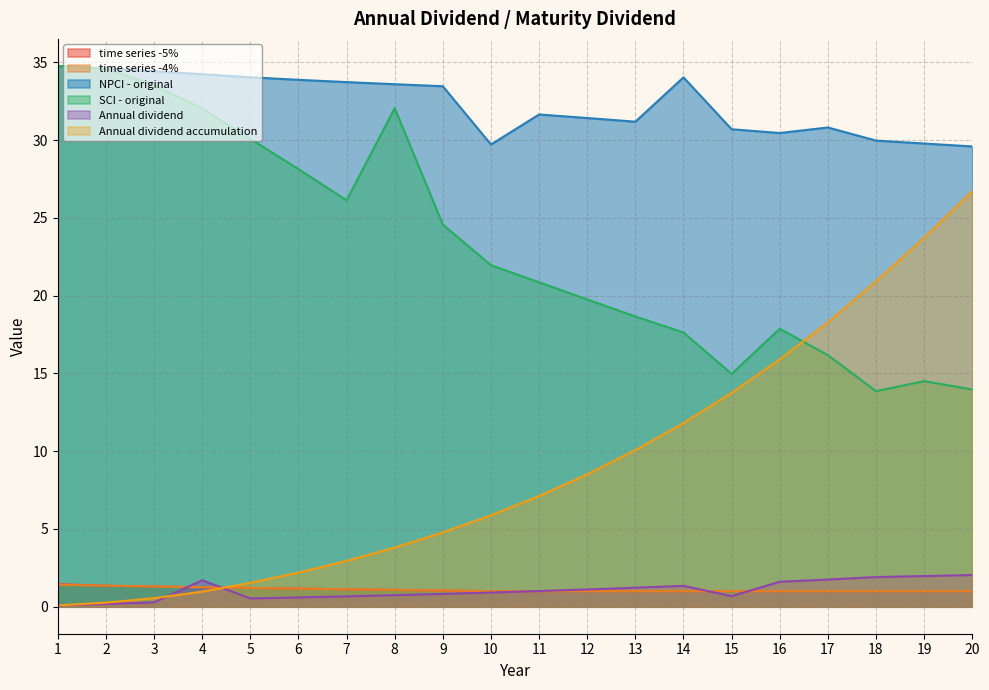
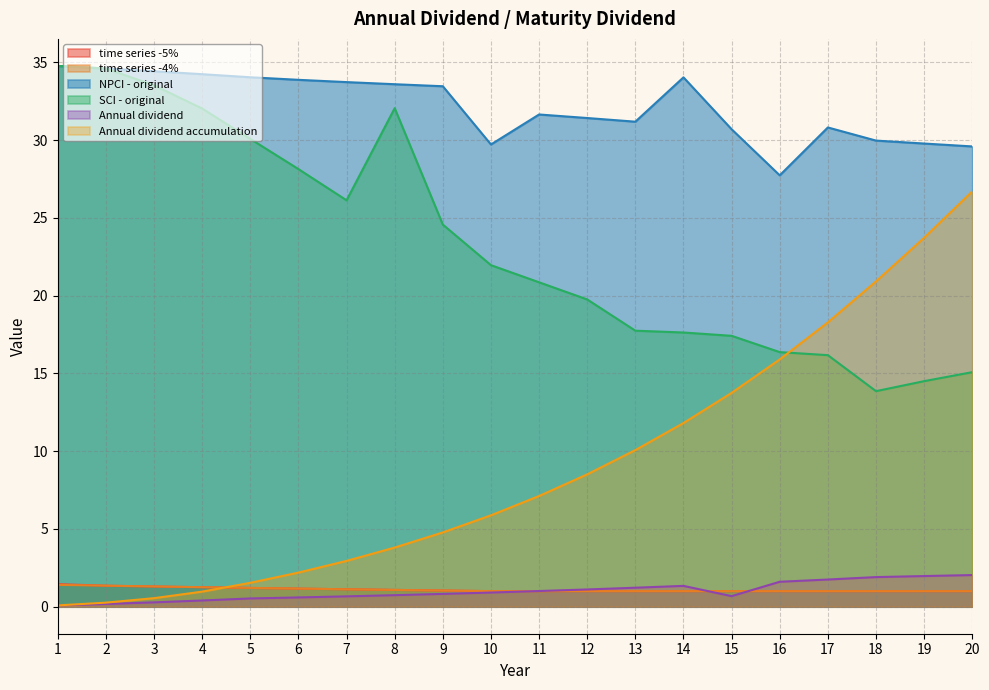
  {
    "NPCI - original": {
      "6": 33.9,
      "7": 33.7,
      "8": 33.6,
      "9": 33.5,
      "10": 29.7,
      "11": 31.7,
      "12": 31.4,
      "13": 31.2,
      "14": 34.0,
      "15": 30.7,
-     "16": 30.5,
+     "16": 27.7,
      "17": 30.8,
      "18": 30.0,
      "19": 29.8,
      "20": 29.6
    },
    "SCI - original": {
      "6": 28.1,
      "7": 26.1,
      "8": 32.1,
      "9": 24.6,
      "10": 22.0,
      "11": 20.9,
      "12": 19.8,
-     "13": 18.7,
+     "13": 17.7,
      "14": 17.6,
-     "15": 15.0,
-     "16": 17.9,
+     "15": 17.4,
+     "16": 16.4,
      "17": 16.2,
      "18": 13.9,
      "19": 14.5,
-     "20": 14.0
+     "20": 15.1
    },
    "Annual dividend": {
      "3": 0.3,
-     "4": 1.7,
+     "4": 0.4,
      "5": 0.5,
      "6": 0.6,
      "7": 0.7,
      "8": 0.7,
      "9": 0.8,
      "13": 1.2,
      "14": 1.3,
      "15": 0.7,
      "16": 1.6,
      "17": 1.7,
      "18": 1.9,
      "19": 2.0,
      "20": 2.0
    }
  }
